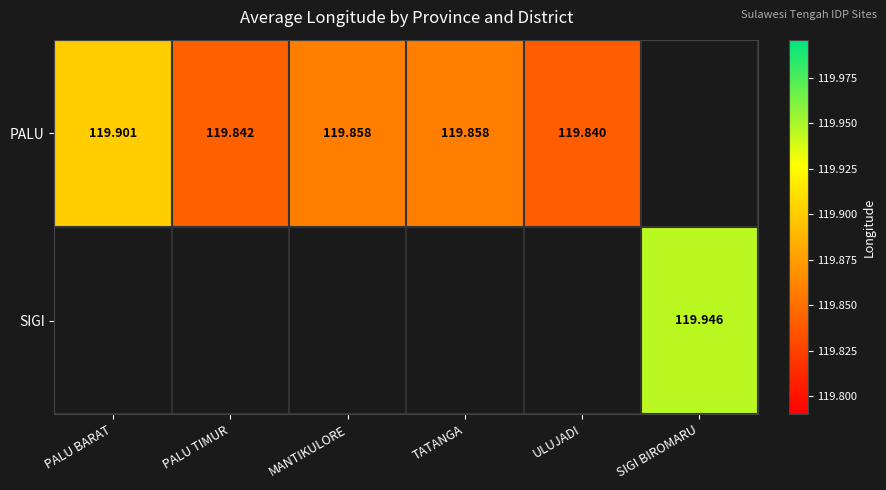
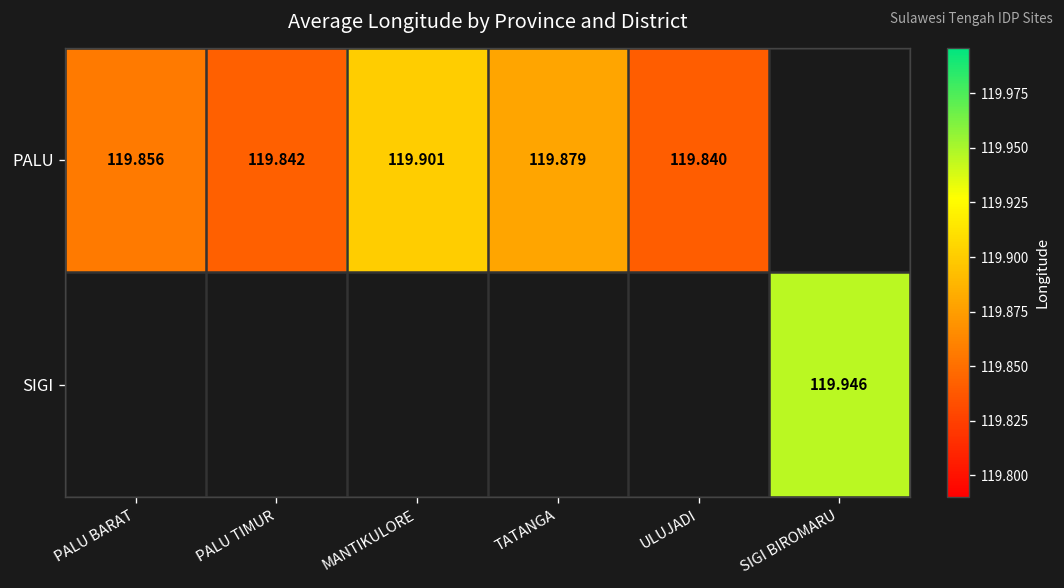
  {
    "PALU": {
-     "PALU BARAT": 119.901,
+     "PALU BARAT": 119.856,
      "PALU TIMUR": 119.842,
-     "MANTIKULORE": 119.858,
-     "TATANGA": 119.858,
+     "MANTIKULORE": 119.901,
+     "TATANGA": 119.879,
      "ULUJADI": 119.840
    },
    "SIGI": {
      "SIGI BIROMARU": 119.946
    }
  }
